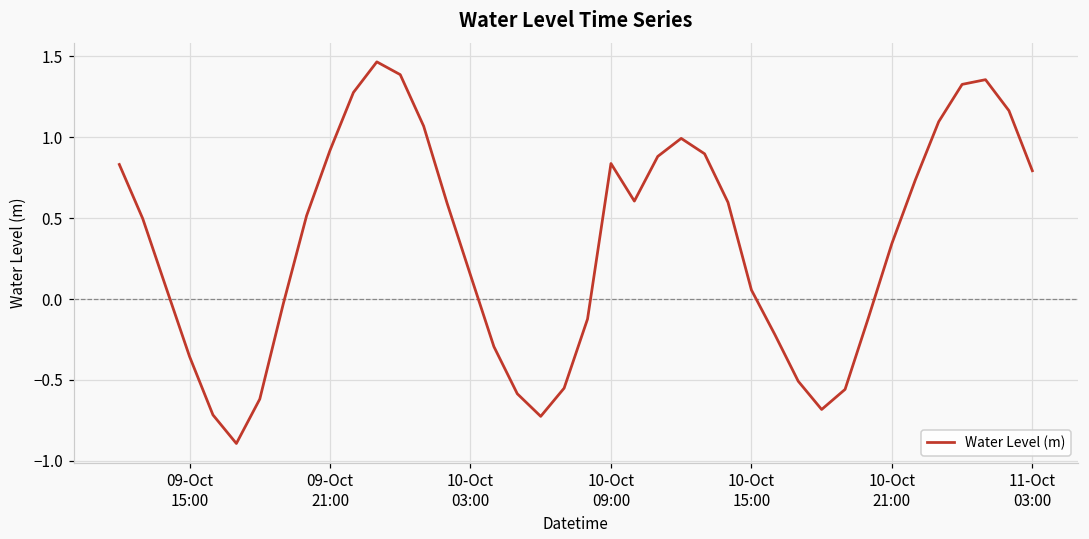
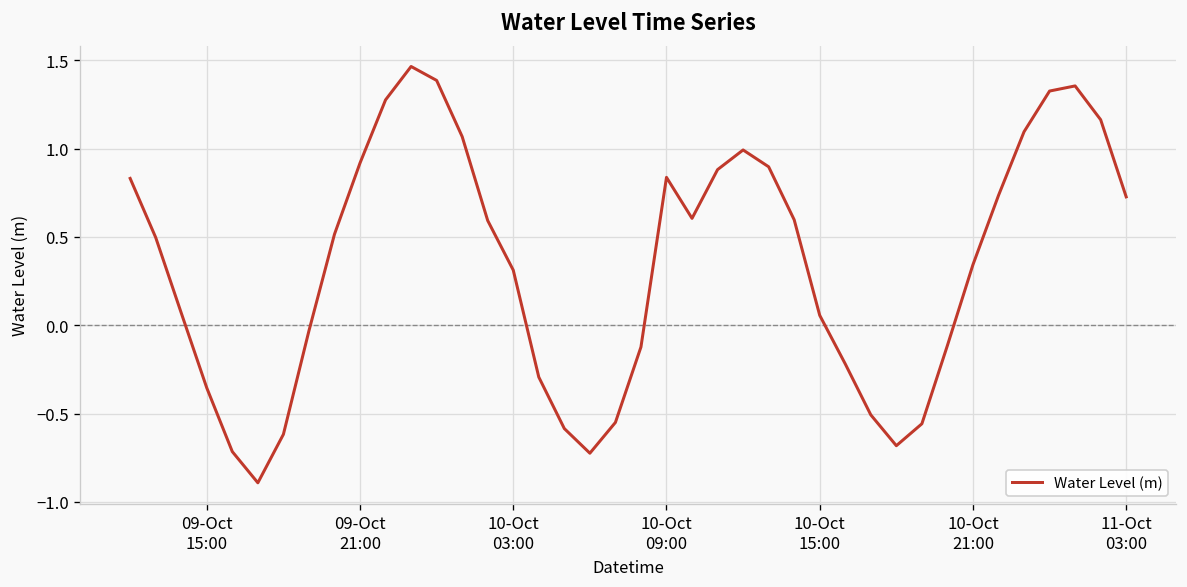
  {
    "09-Oct 15:00": -0.35,
    "09-Oct 21:00": 0.92,
-   "10-Oct 03:00": 0.15,
+   "10-Oct 03:00": 0.31,
    "10-Oct 09:00": 0.84,
    "10-Oct 15:00": 0.06,
    "10-Oct 21:00": 0.34,
-   "11-Oct 03:00": 0.79
+   "11-Oct 03:00": 0.73
  }
